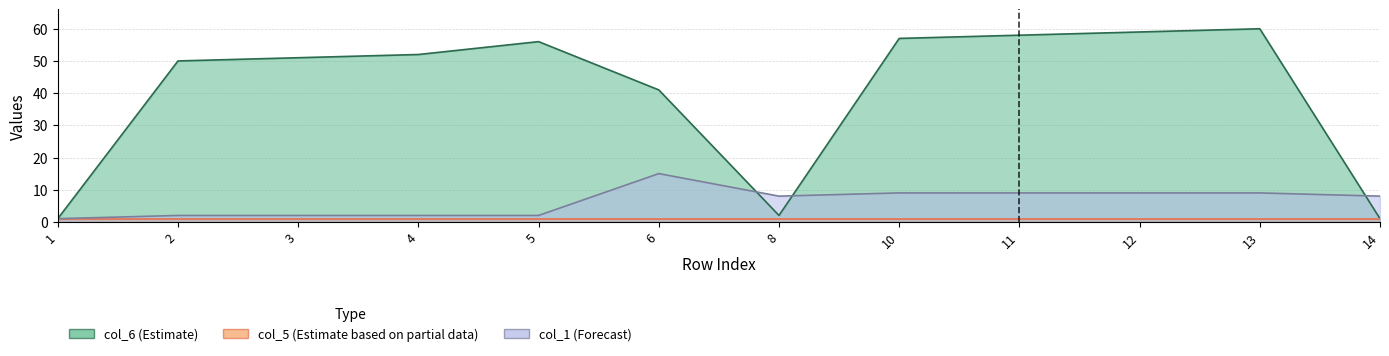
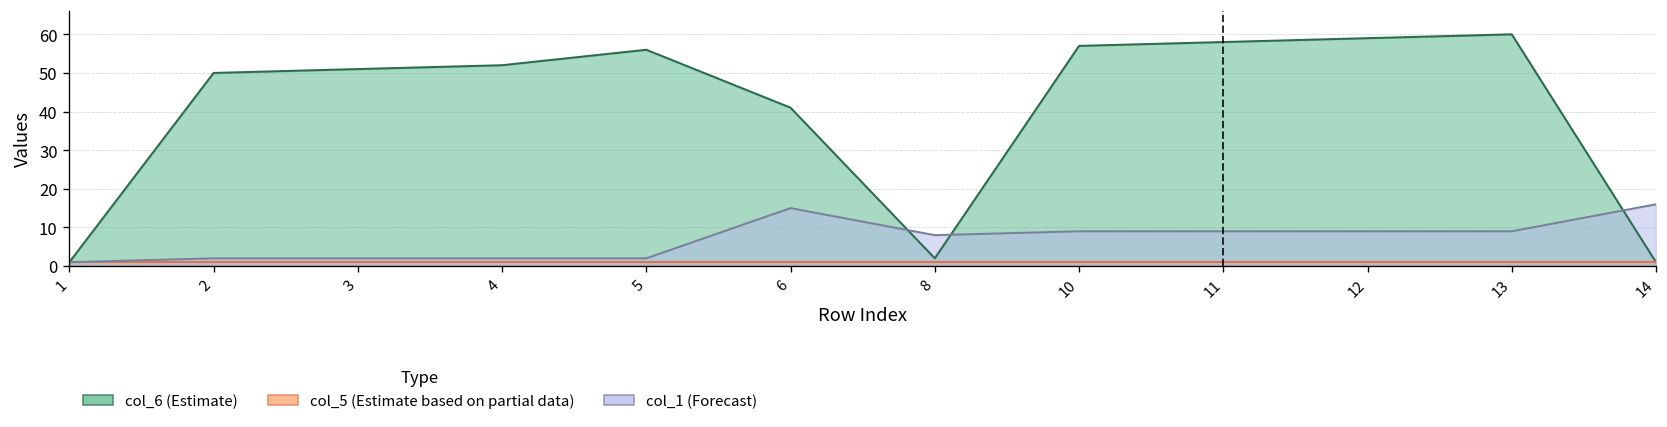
  {
    "col_6 (Estimate)": {
      "2": 50,
      "3": 51,
      "4": 52,
      "5": 56,
      "6": 41,
      "8": 2,
      "10": 57,
      "11": 58,
      "12": 59,
      "13": 60
    },
    "col_5 (Estimate based on partial data)": {
      "2": 1,
      "3": 1,
      "4": 1,
      "5": 1,
      "6": 1,
      "8": 1,
      "10": 1,
      "11": 1,
      "12": 1,
      "13": 1
    },
    "col_1 (Forecast)": {
      "2": 2,
      "3": 2,
      "4": 2,
      "5": 2,
      "6": 15,
      "8": 8,
      "10": 9,
      "11": 9,
      "12": 9,
      "13": 9,
-     "14": 8
+     "14": 16
    }
  }
